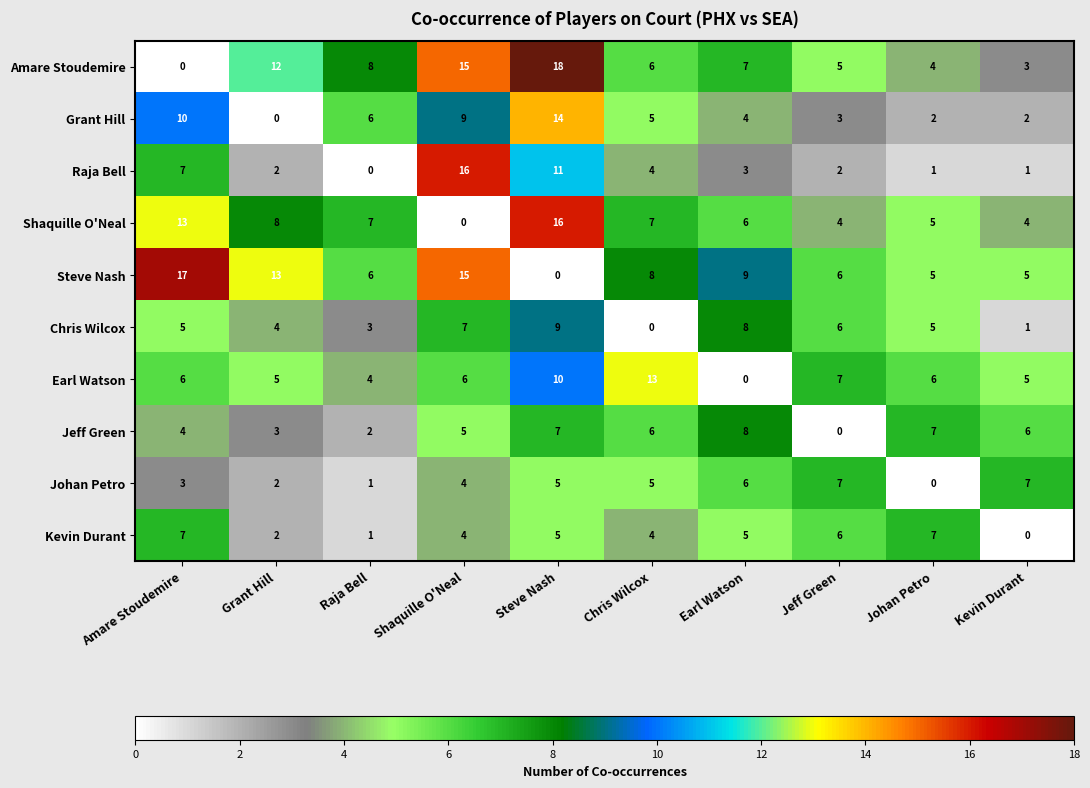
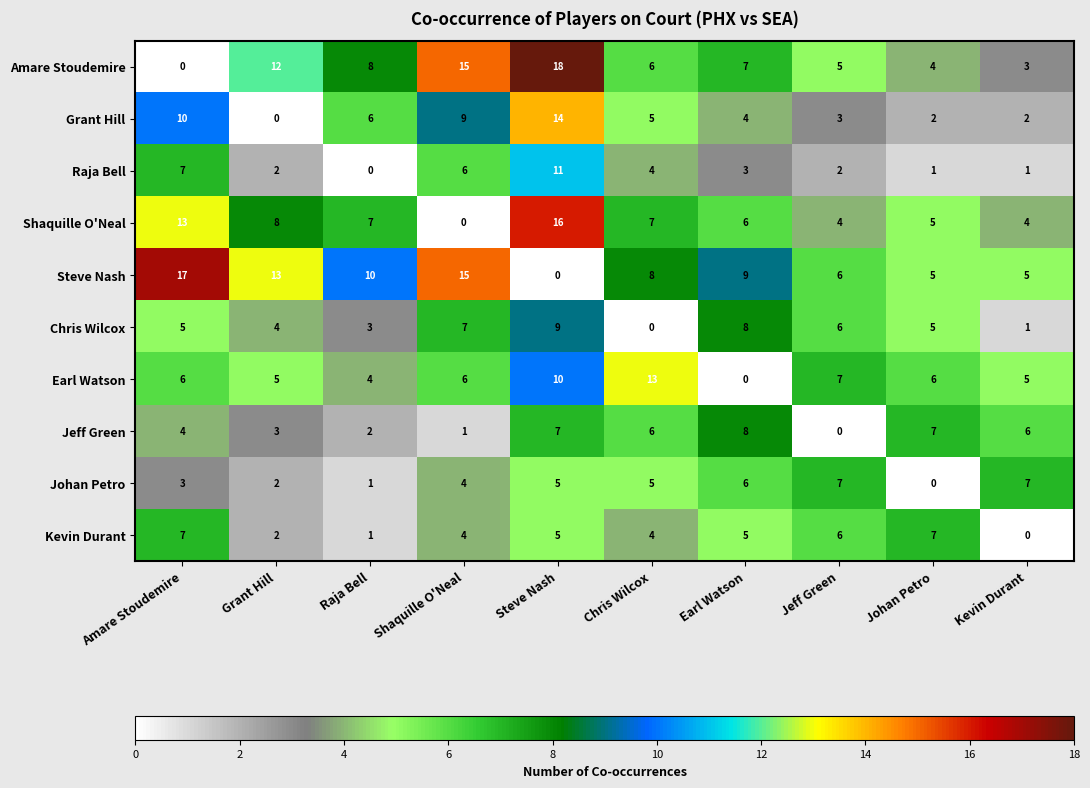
  {
    "Amare Stoudemire": {
      "Amare Stoudemire": 0,
      "Grant Hill": 12,
      "Raja Bell": 8,
      "Shaquille O'Neal": 15,
      "Steve Nash": 18,
      "Chris Wilcox": 6,
      "Earl Watson": 7,
      "Jeff Green": 5,
      "Johan Petro": 4,
      "Kevin Durant": 3
    },
    "Grant Hill": {
      "Amare Stoudemire": 10,
      "Grant Hill": 0,
      "Raja Bell": 6,
      "Shaquille O'Neal": 9,
      "Steve Nash": 14,
      "Chris Wilcox": 5,
      "Earl Watson": 4,
      "Jeff Green": 3,
      "Johan Petro": 2,
      "Kevin Durant": 2
    },
    "Raja Bell": {
      "Amare Stoudemire": 7,
      "Grant Hill": 2,
      "Raja Bell": 0,
-     "Shaquille O'Neal": 16,
+     "Shaquille O'Neal": 6,
      "Steve Nash": 11,
      "Chris Wilcox": 4,
      "Earl Watson": 3,
      "Jeff Green": 2,
      "Johan Petro": 1,
      "Kevin Durant": 1
    },
    "Shaquille O'Neal": {
      "Amare Stoudemire": 13,
      "Grant Hill": 8,
      "Raja Bell": 7,
      "Shaquille O'Neal": 0,
      "Steve Nash": 16,
      "Chris Wilcox": 7,
      "Earl Watson": 6,
      "Jeff Green": 4,
      "Johan Petro": 5,
      "Kevin Durant": 4
    },
    "Steve Nash": {
      "Amare Stoudemire": 17,
      "Grant Hill": 13,
-     "Raja Bell": 6,
+     "Raja Bell": 10,
      "Shaquille O'Neal": 15,
      "Steve Nash": 0,
      "Chris Wilcox": 8,
      "Earl Watson": 9,
      "Jeff Green": 6,
      "Johan Petro": 5,
      "Kevin Durant": 5
    },
    "Chris Wilcox": {
      "Amare Stoudemire": 5,
      "Grant Hill": 4,
      "Raja Bell": 3,
      "Shaquille O'Neal": 7,
      "Steve Nash": 9,
      "Chris Wilcox": 0,
      "Earl Watson": 8,
      "Jeff Green": 6,
      "Johan Petro": 5,
      "Kevin Durant": 1
    },
    "Earl Watson": {
      "Amare Stoudemire": 6,
      "Grant Hill": 5,
      "Raja Bell": 4,
      "Shaquille O'Neal": 6,
      "Steve Nash": 10,
      "Chris Wilcox": 13,
      "Earl Watson": 0,
      "Jeff Green": 7,
      "Johan Petro": 6,
      "Kevin Durant": 5
    },
    "Jeff Green": {
      "Amare Stoudemire": 4,
      "Grant Hill": 3,
      "Raja Bell": 2,
-     "Shaquille O'Neal": 5,
+     "Shaquille O'Neal": 1,
      "Steve Nash": 7,
      "Chris Wilcox": 6,
      "Earl Watson": 8,
      "Jeff Green": 0,
      "Johan Petro": 7,
      "Kevin Durant": 6
    },
    "Johan Petro": {
      "Amare Stoudemire": 3,
      "Grant Hill": 2,
      "Raja Bell": 1,
      "Shaquille O'Neal": 4,
      "Steve Nash": 5,
      "Chris Wilcox": 5,
      "Earl Watson": 6,
      "Jeff Green": 7,
      "Johan Petro": 0,
      "Kevin Durant": 7
    },
    "Kevin Durant": {
      "Amare Stoudemire": 7,
      "Grant Hill": 2,
      "Raja Bell": 1,
      "Shaquille O'Neal": 4,
      "Steve Nash": 5,
      "Chris Wilcox": 4,
      "Earl Watson": 5,
      "Jeff Green": 6,
      "Johan Petro": 7,
      "Kevin Durant": 0
    }
  }
